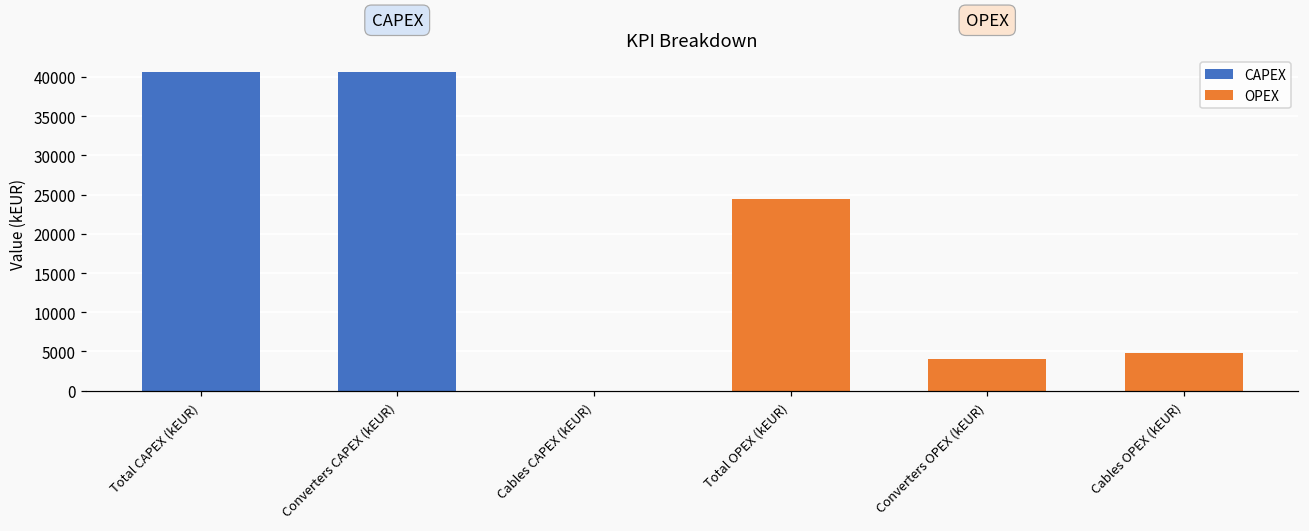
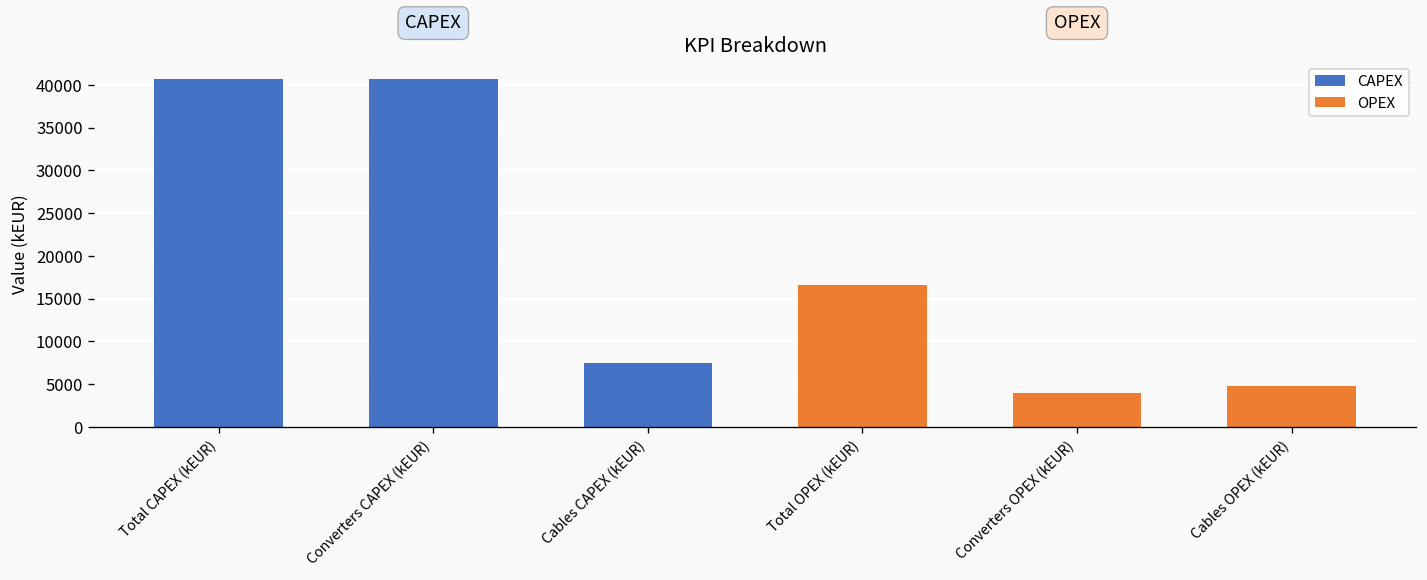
  {
    "Total CAPEX (kEUR)": 41000,
    "Converters CAPEX (kEUR)": 41000,
-   "Cables CAPEX (kEUR)": 0,
-   "Total OPEX (kEUR)": 24000,
+   "Cables CAPEX (kEUR)": 7000,
+   "Total OPEX (kEUR)": 17000,
    "Converters OPEX (kEUR)": 4000,
    "Cables OPEX (kEUR)": 5000
  }
